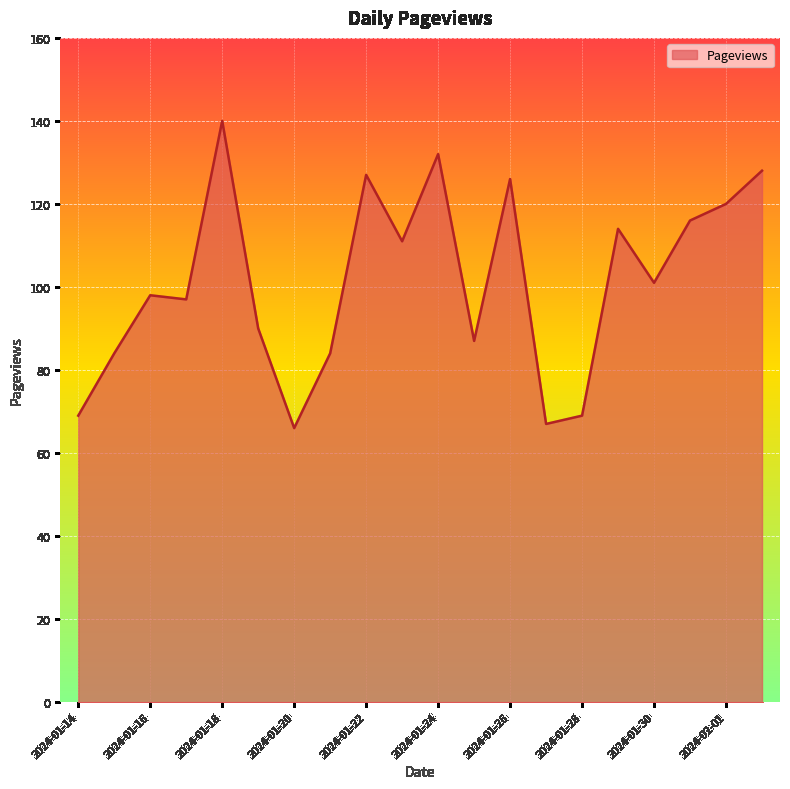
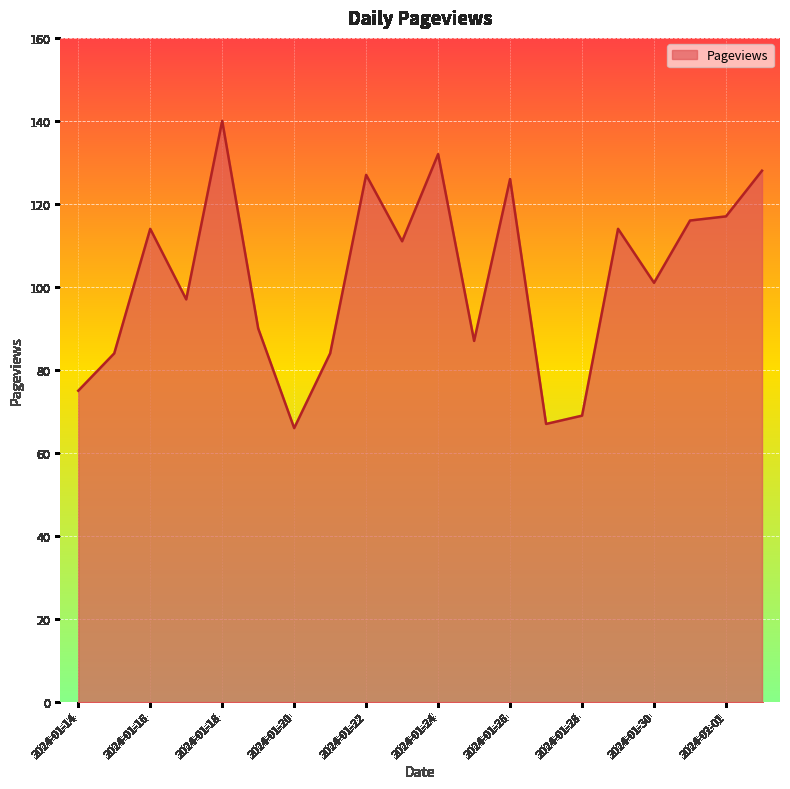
  {
-   "2024-01-14": 69,
-   "2024-01-16": 98,
+   "2024-01-14": 75,
+   "2024-01-16": 114,
    "2024-01-18": 140,
    "2024-01-20": 66,
    "2024-01-22": 127,
    "2024-01-24": 132,
    "2024-01-26": 126,
    "2024-01-28": 69,
    "2024-01-30": 101,
-   "2024-02-01": 120
+   "2024-02-01": 117
  }
